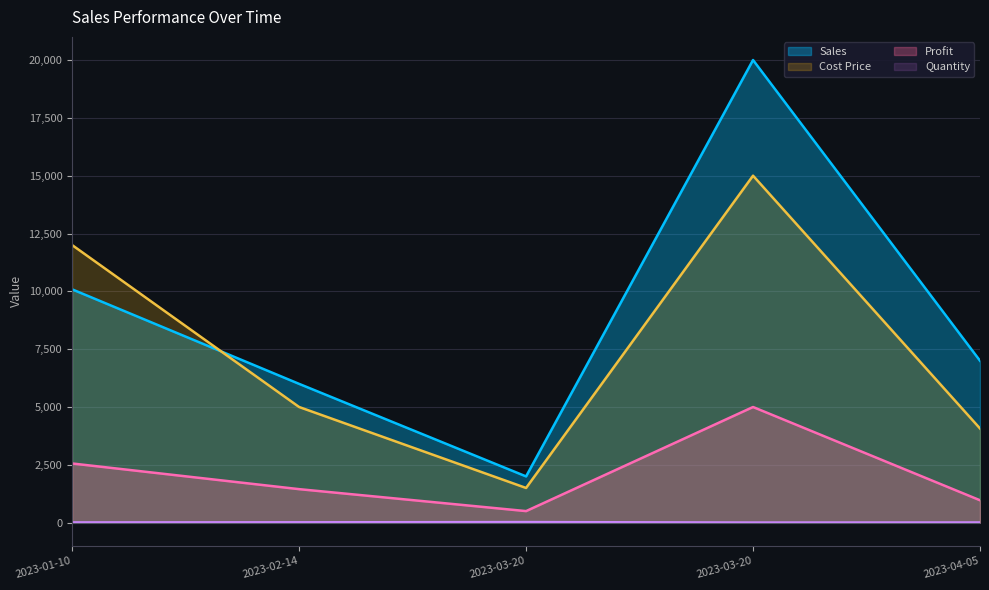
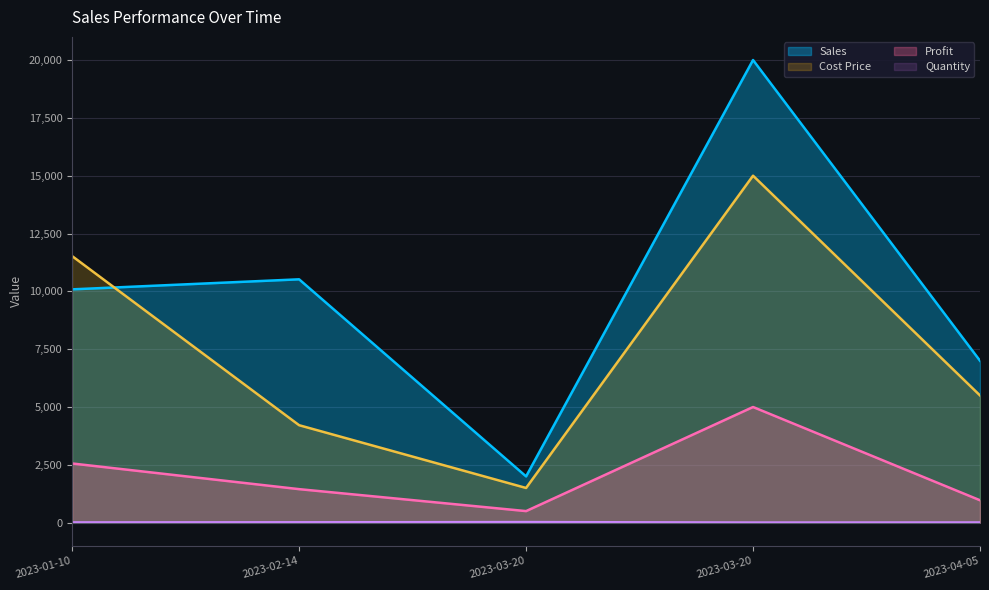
  {
    "Sales": {
      "2023-01-10": "10,100",
-     "2023-02-14": "6,000",
+     "2023-02-14": "10,500",
      "2023-04-05": "7,000"
    },
    "Cost Price": {
-     "2023-01-10": "12,000",
-     "2023-02-14": "5,000",
-     "2023-04-05": "4,100"
+     "2023-01-10": "11,500",
+     "2023-02-14": "4,200",
+     "2023-04-05": "5,500"
    },
    "Profit": {
      "2023-01-10": "2,600",
      "2023-02-14": "1,400",
      "2023-04-05": "1,000"
    },
    "Quantity": {
      "2023-01-10": "0",
      "2023-02-14": "0",
      "2023-04-05": "0"
    }
  }
